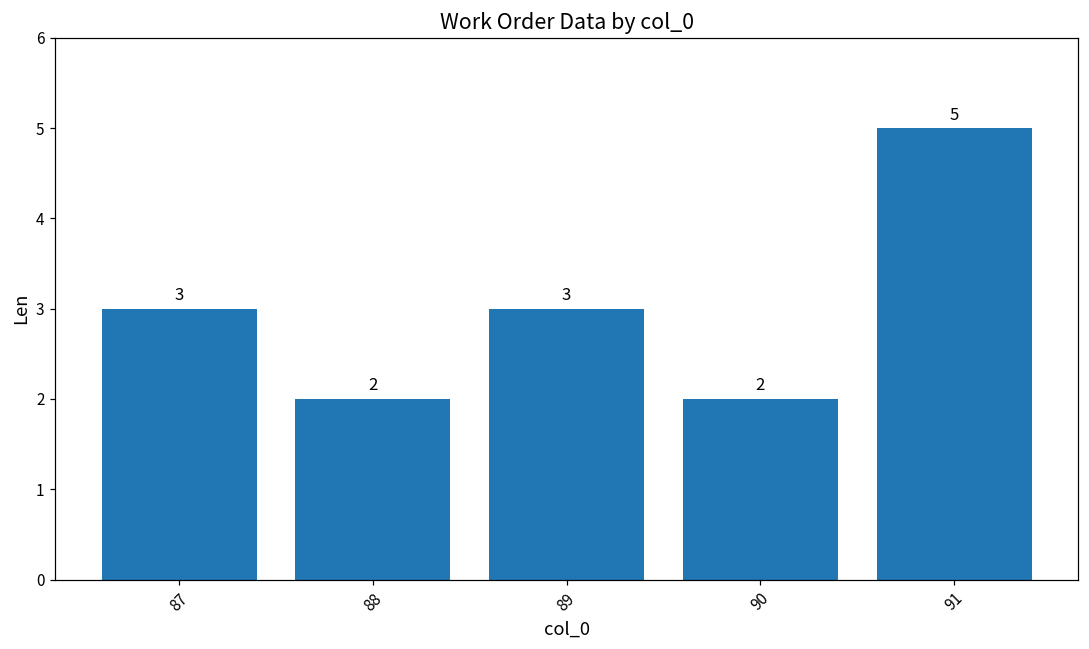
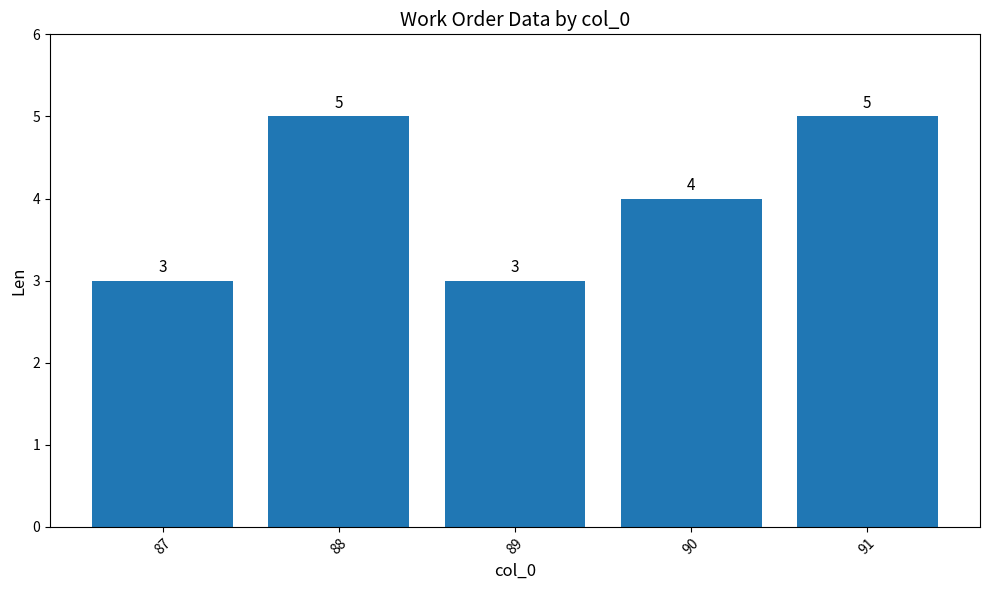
  {
    "87": 3,
-   "88": 2,
+   "88": 5,
    "89": 3,
-   "90": 2,
+   "90": 4,
    "91": 5
  }
